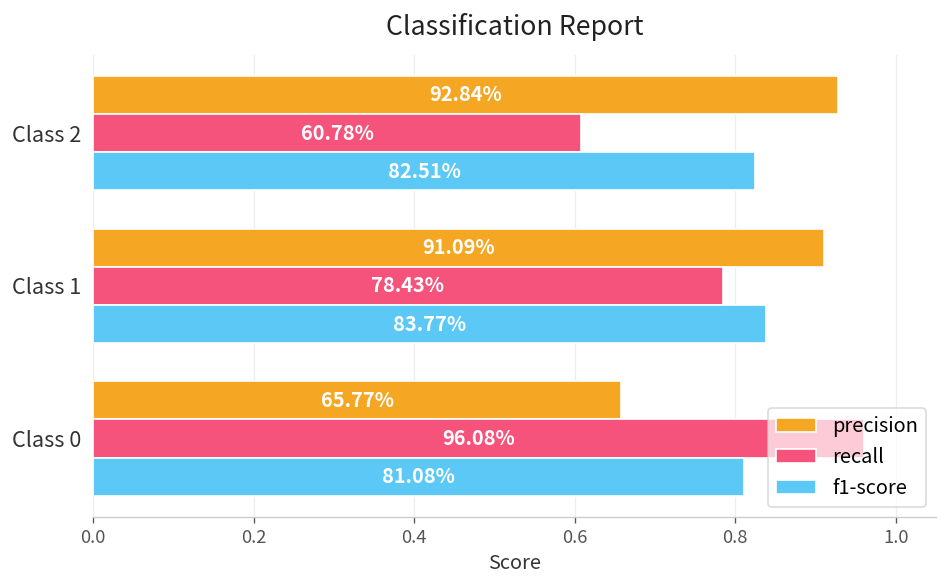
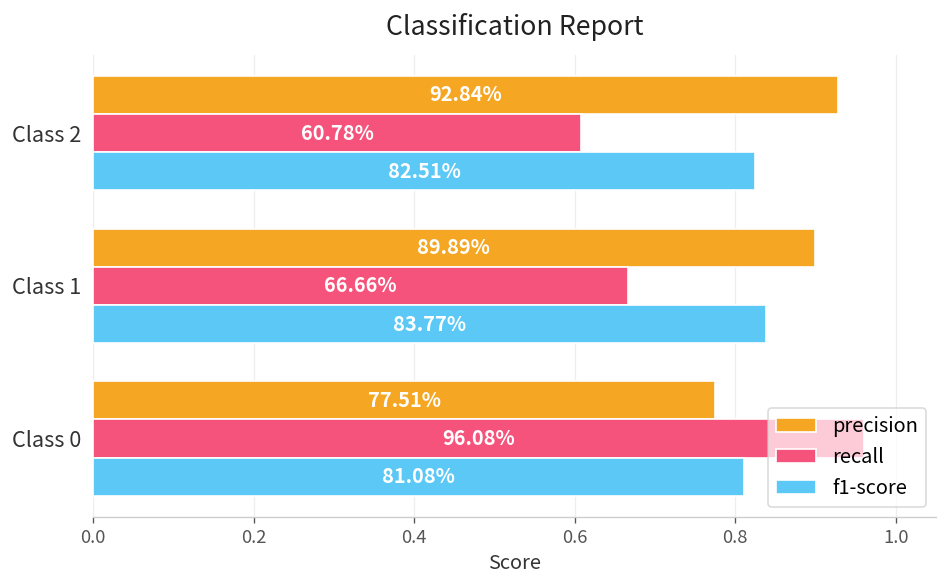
  {
    "precision": {
      "Class 2": "92.84%",
-     "Class 1": "91.09%",
-     "Class 0": "65.77%"
+     "Class 1": "89.89%",
+     "Class 0": "77.51%"
    },
    "recall": {
      "Class 2": "60.78%",
-     "Class 1": "78.43%"
+     "Class 1": "66.66%"
    },
    "f1-score": {
      "Class 2": "82.51%",
      "Class 1": "83.77%",
      "Class 0": "81.08%"
    }
  }
